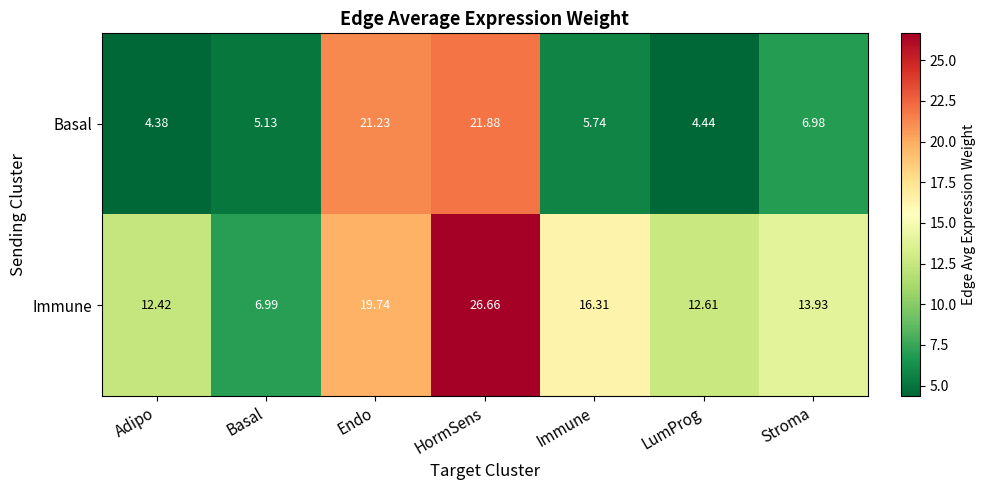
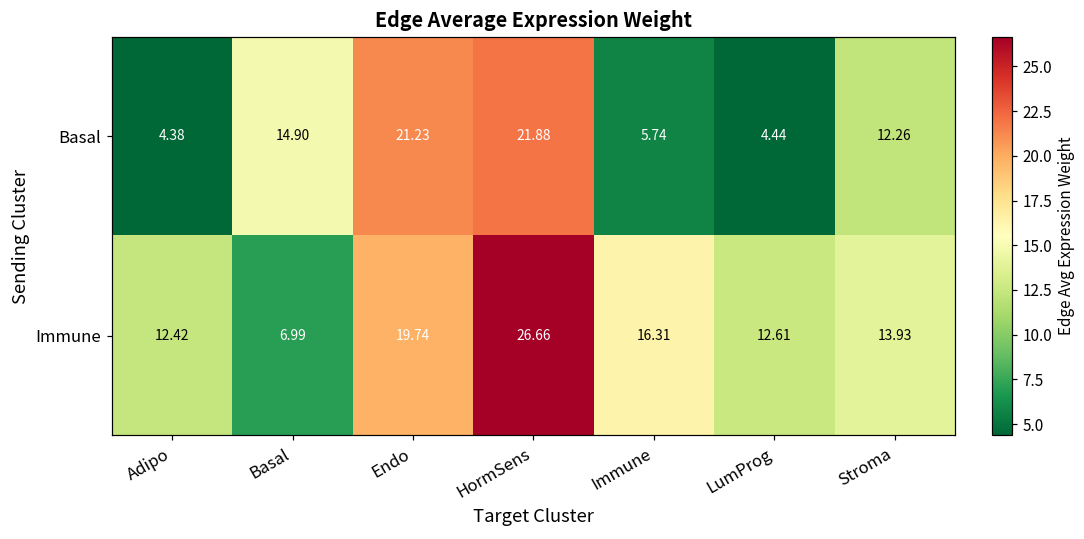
  {
    "Basal": {
      "Adipo": 4.38,
-     "Basal": 5.13,
+     "Basal": 14.90,
      "Endo": 21.23,
      "HormSens": 21.88,
      "Immune": 5.74,
      "LumProg": 4.44,
-     "Stroma": 6.98
+     "Stroma": 12.26
    },
    "Immune": {
      "Adipo": 12.42,
      "Basal": 6.99,
      "Endo": 19.74,
      "HormSens": 26.66,
      "Immune": 16.31,
      "LumProg": 12.61,
      "Stroma": 13.93
    }
  }
